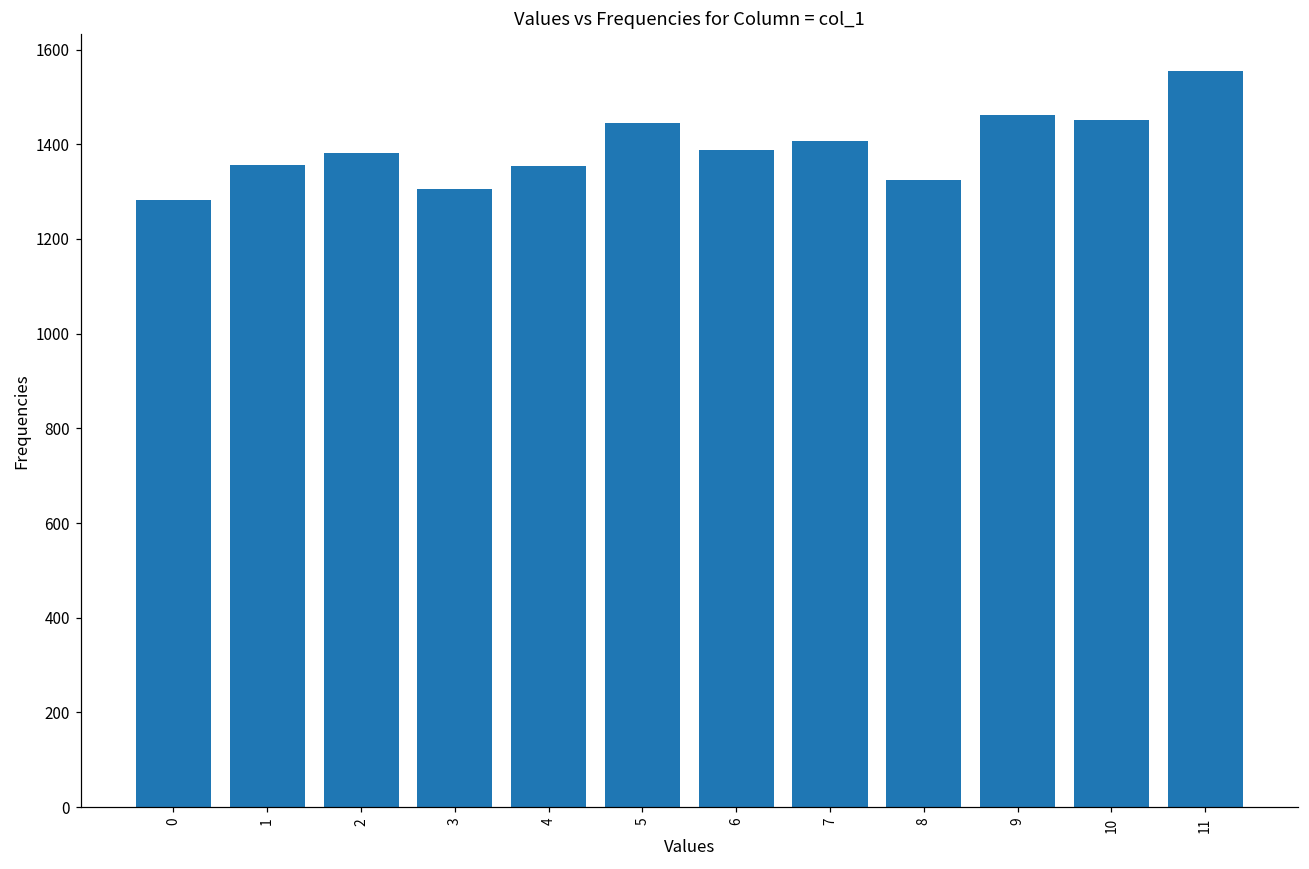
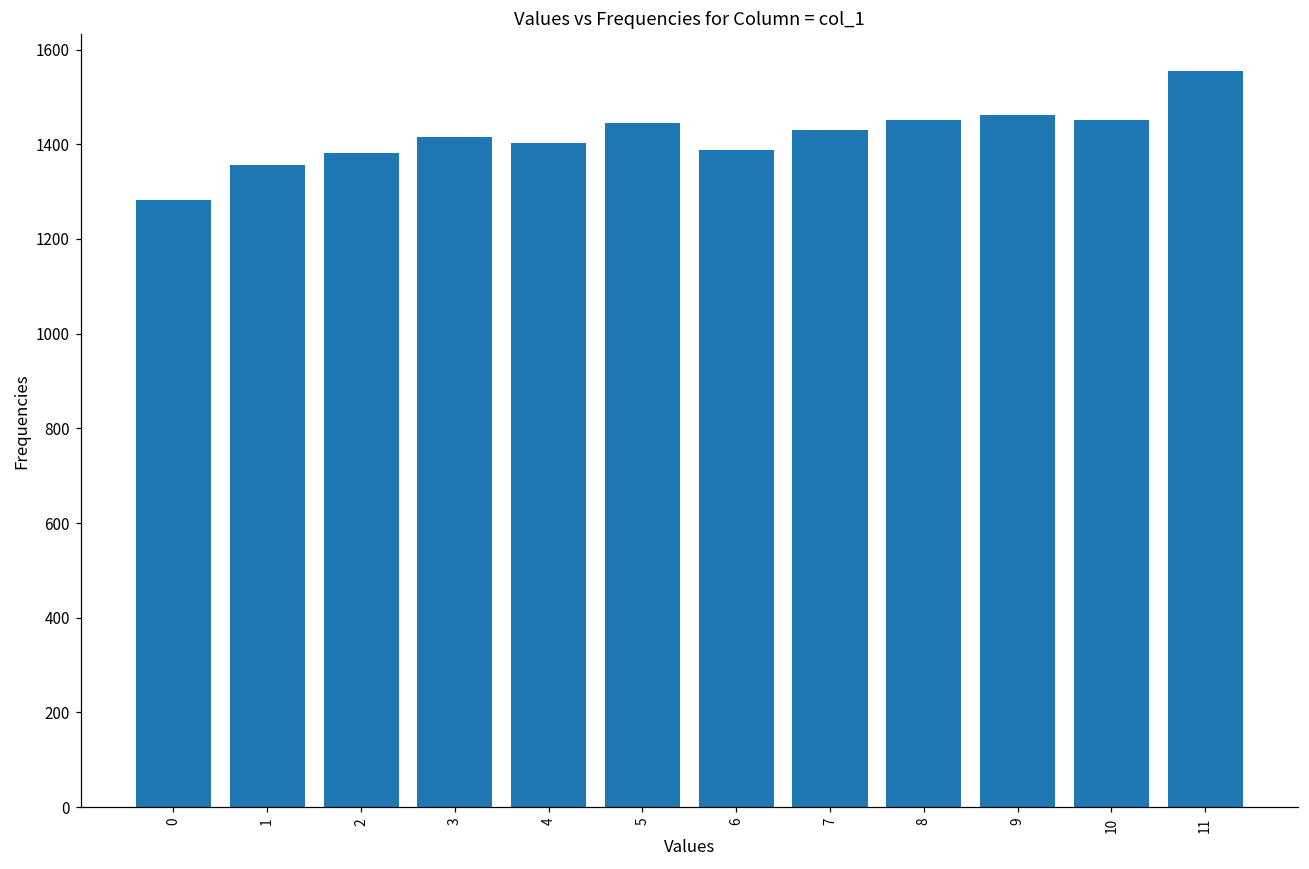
  {
    "0": 1280,
    "1": 1360,
    "2": 1380,
-   "3": 1300,
-   "4": 1350,
+   "3": 1420,
+   "4": 1400,
    "5": 1440,
    "6": 1390,
-   "7": 1410,
-   "8": 1320,
+   "7": 1430,
+   "8": 1450,
    "9": 1460,
    "10": 1450,
    "11": 1550
  }
